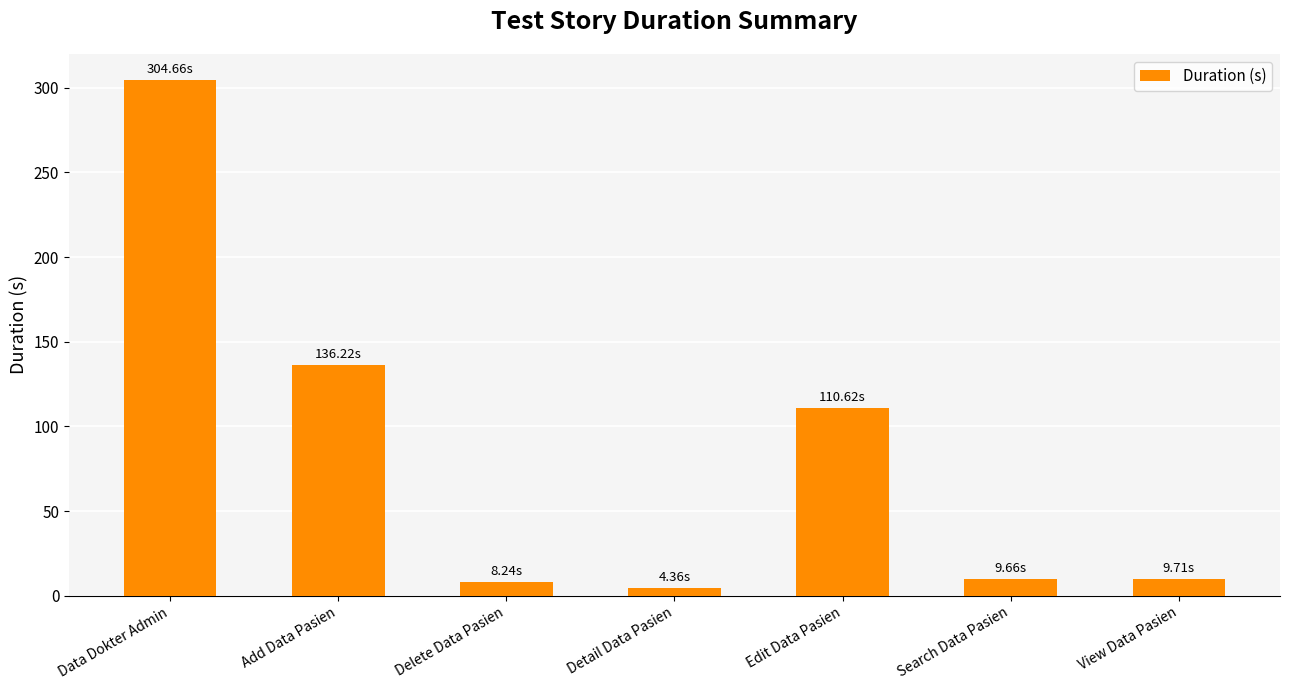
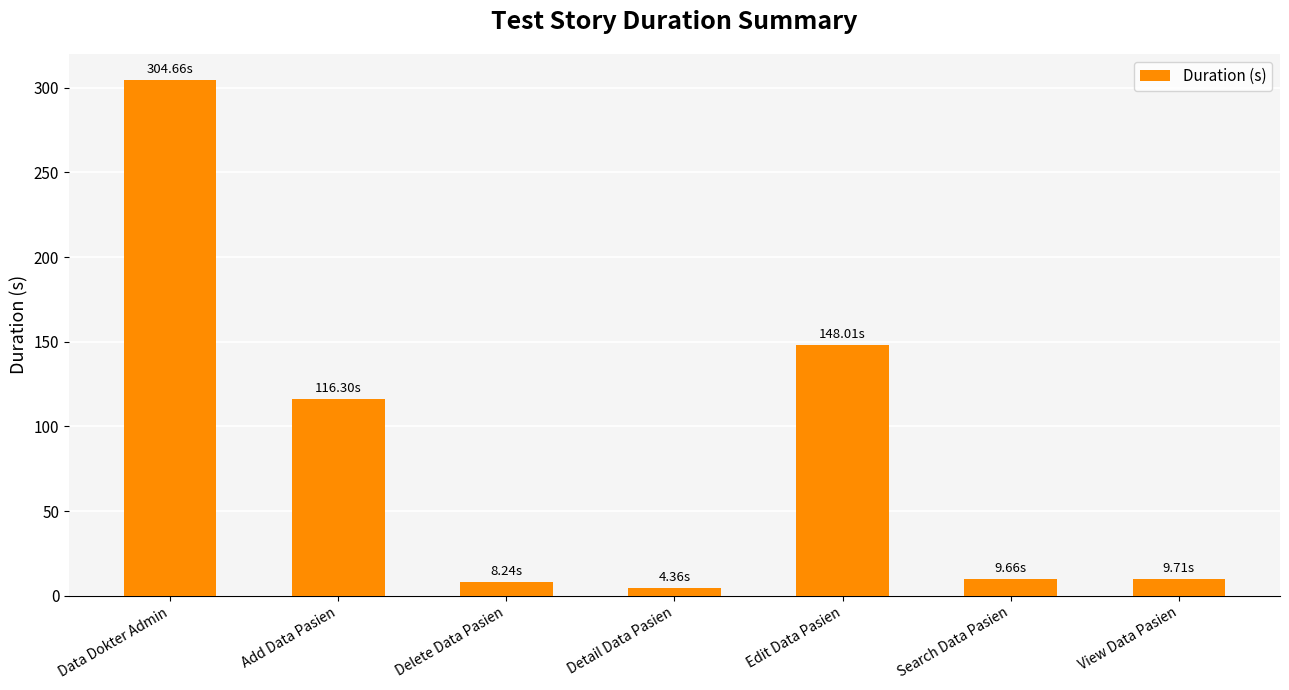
  {
    "Data Dokter Admin": "304.66s",
-   "Add Data Pasien": "136.22s",
+   "Add Data Pasien": "116.30s",
    "Delete Data Pasien": "8.24s",
    "Detail Data Pasien": "4.36s",
-   "Edit Data Pasien": "110.62s",
+   "Edit Data Pasien": "148.01s",
    "Search Data Pasien": "9.66s",
    "View Data Pasien": "9.71s"
  }
